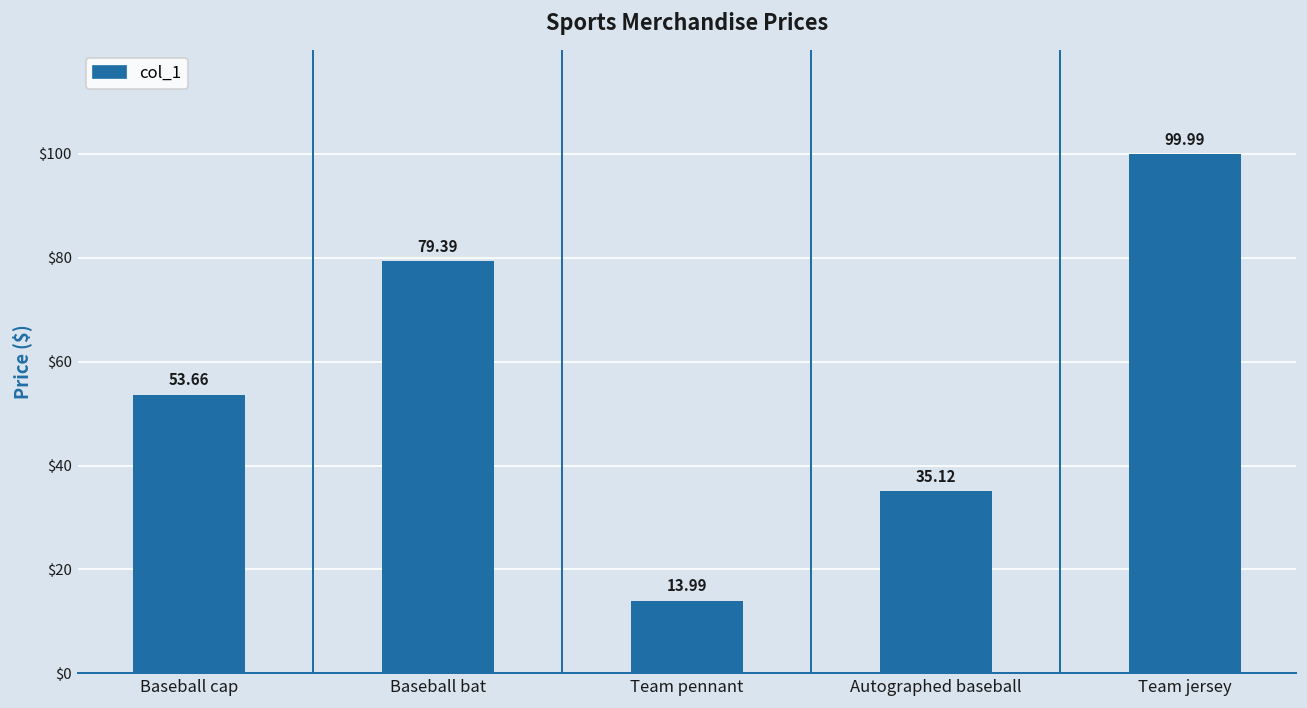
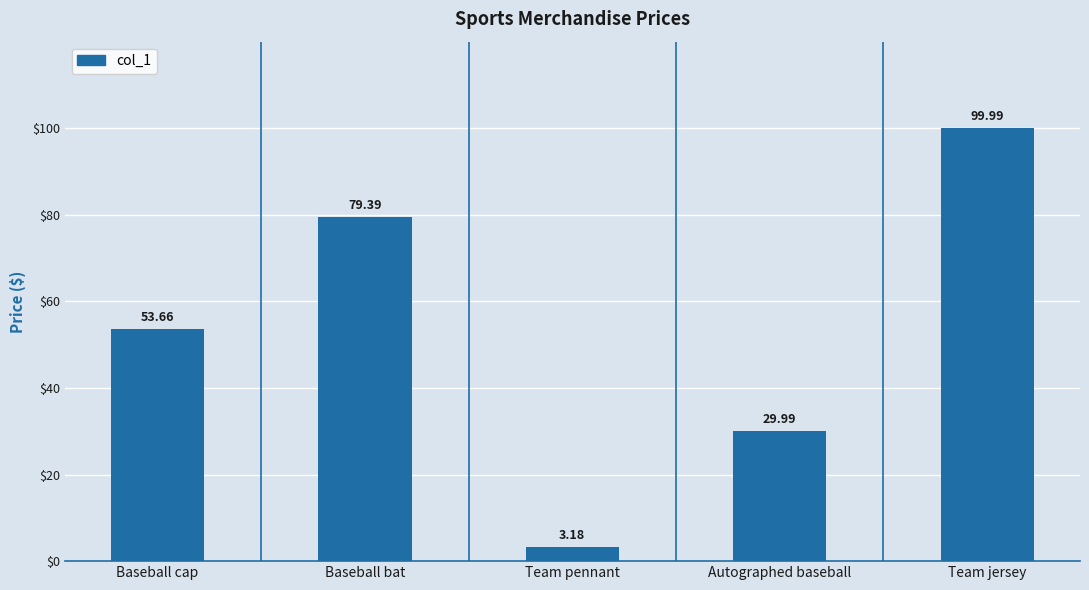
  {
    "Baseball cap": 53.66,
    "Baseball bat": 79.39,
-   "Team pennant": 13.99,
-   "Autographed baseball": 35.12,
+   "Team pennant": 3.18,
+   "Autographed baseball": 29.99,
    "Team jersey": 99.99
  }
